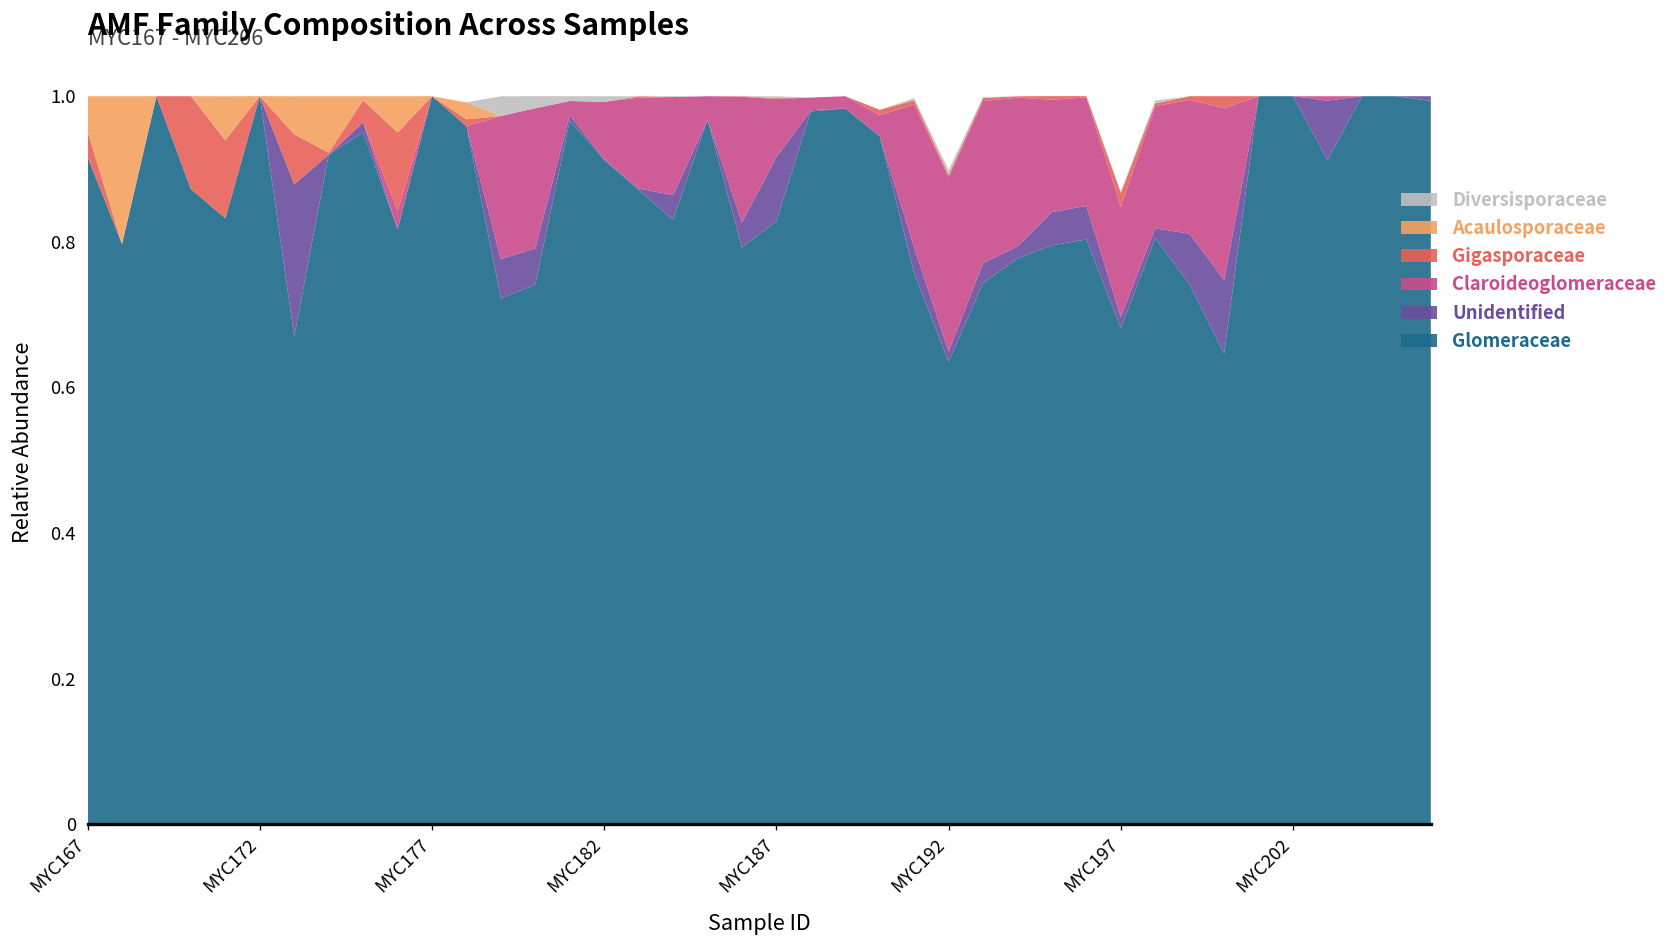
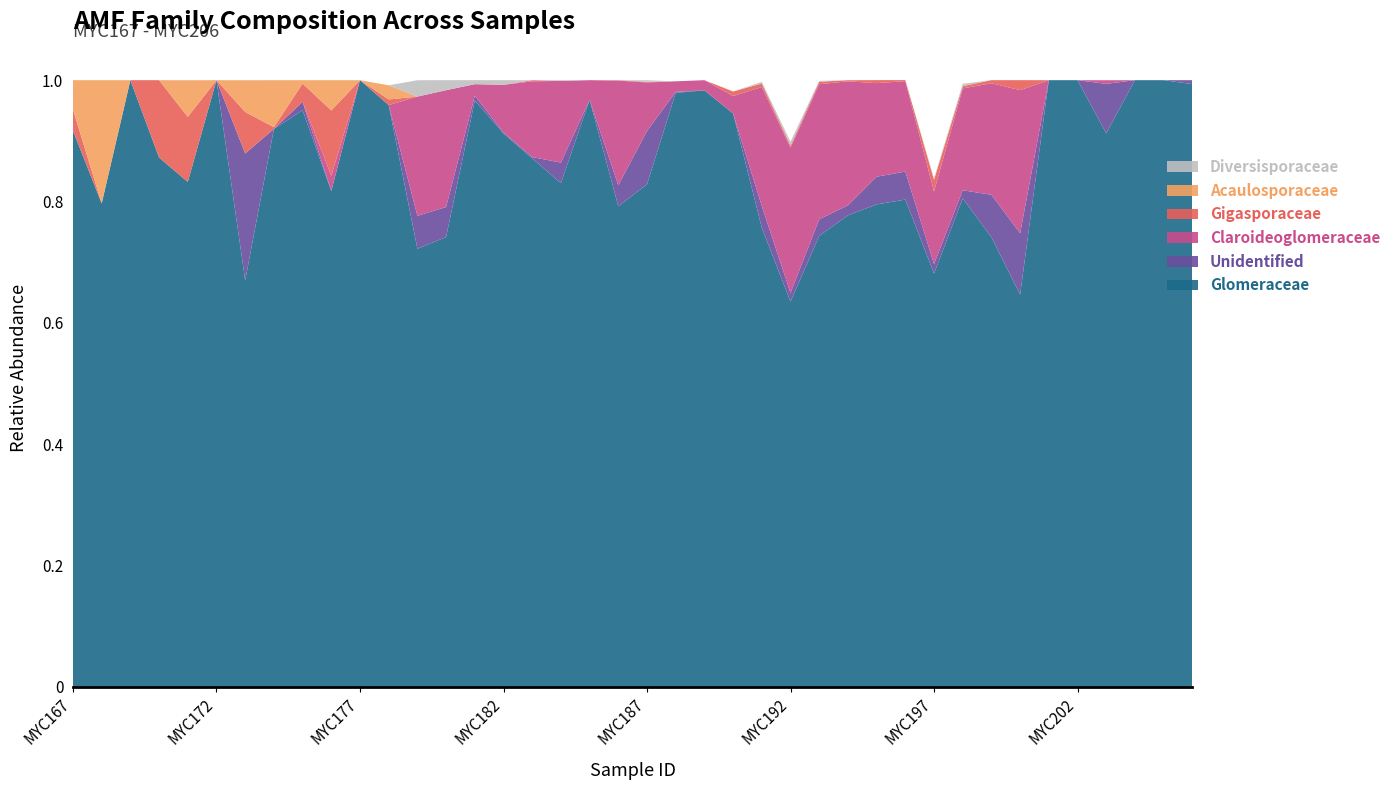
  {
    "Glomeraceae": {
      "MYC187": 0.83,
      "MYC192": 0.64,
      "MYC197": 0.68
    },
    "Unidentified": {
      "MYC187": 0.09,
      "MYC192": 0.01,
      "MYC197": 0.02
    },
    "Claroideoglomeraceae": {
-     "MYC197": 0.15
+     "MYC197": 0.12
    },
    "Gigasporaceae": {
      "MYC167": 0.03
    },
    "Diversisporaceae": {
      "MYC182": 0.01,
      "MYC192": 0.01
    }
  }
